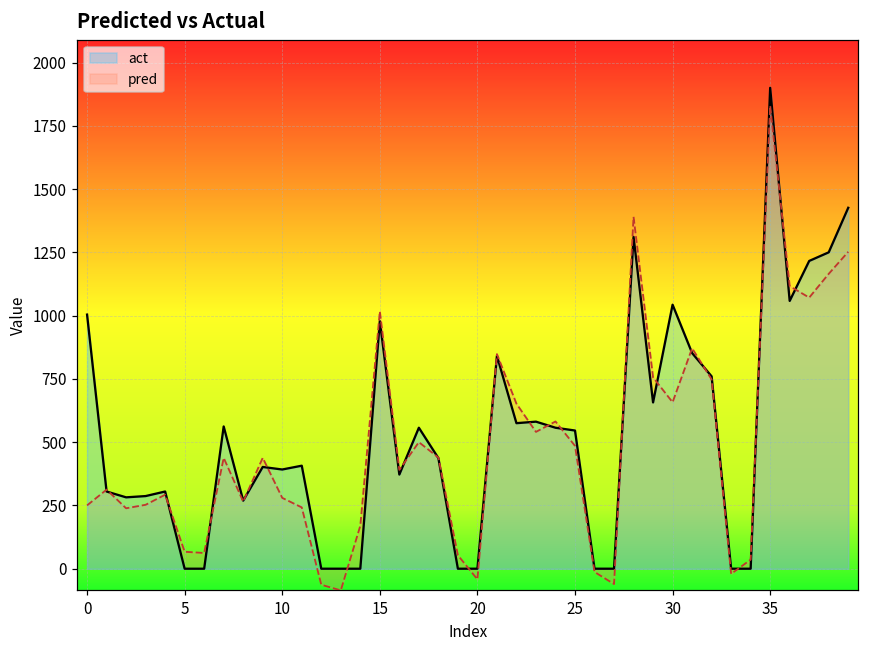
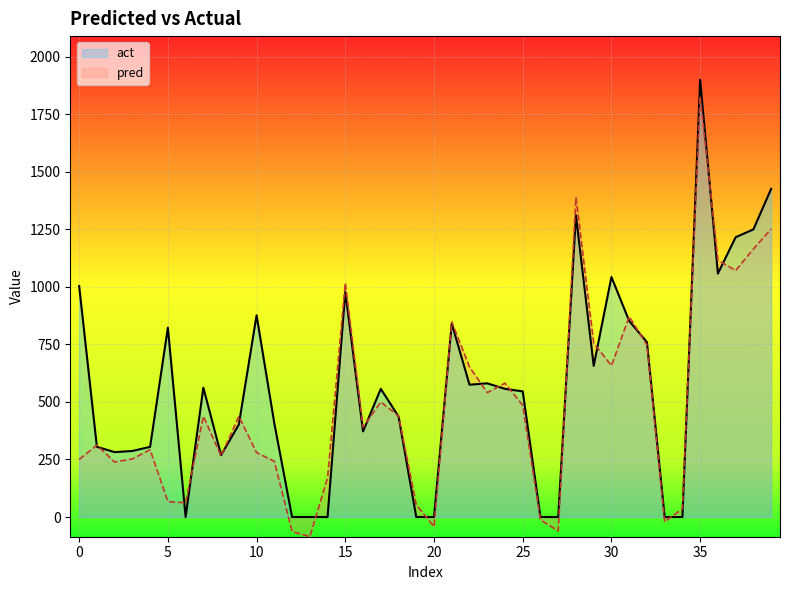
  {
    "act": {
      "0": 1000,
-     "5": 0,
-     "10": 390,
+     "5": 820,
+     "10": 880,
      "15": 980,
      "25": 550,
      "30": 1040,
      "35": 1900
    }
  }
